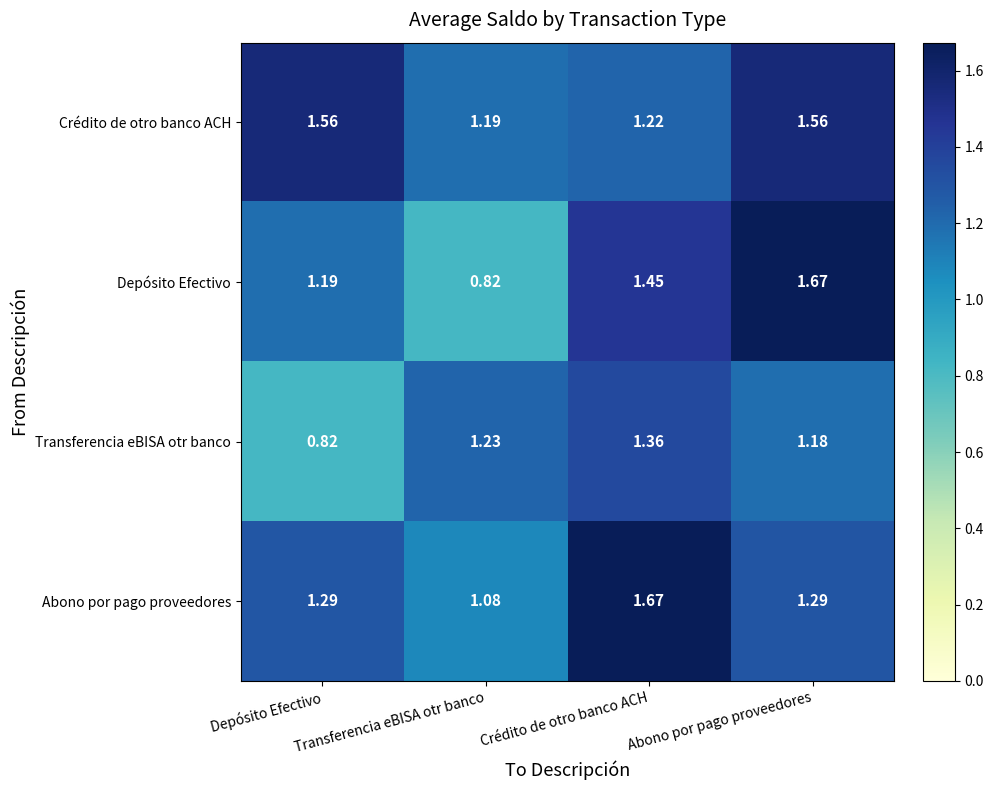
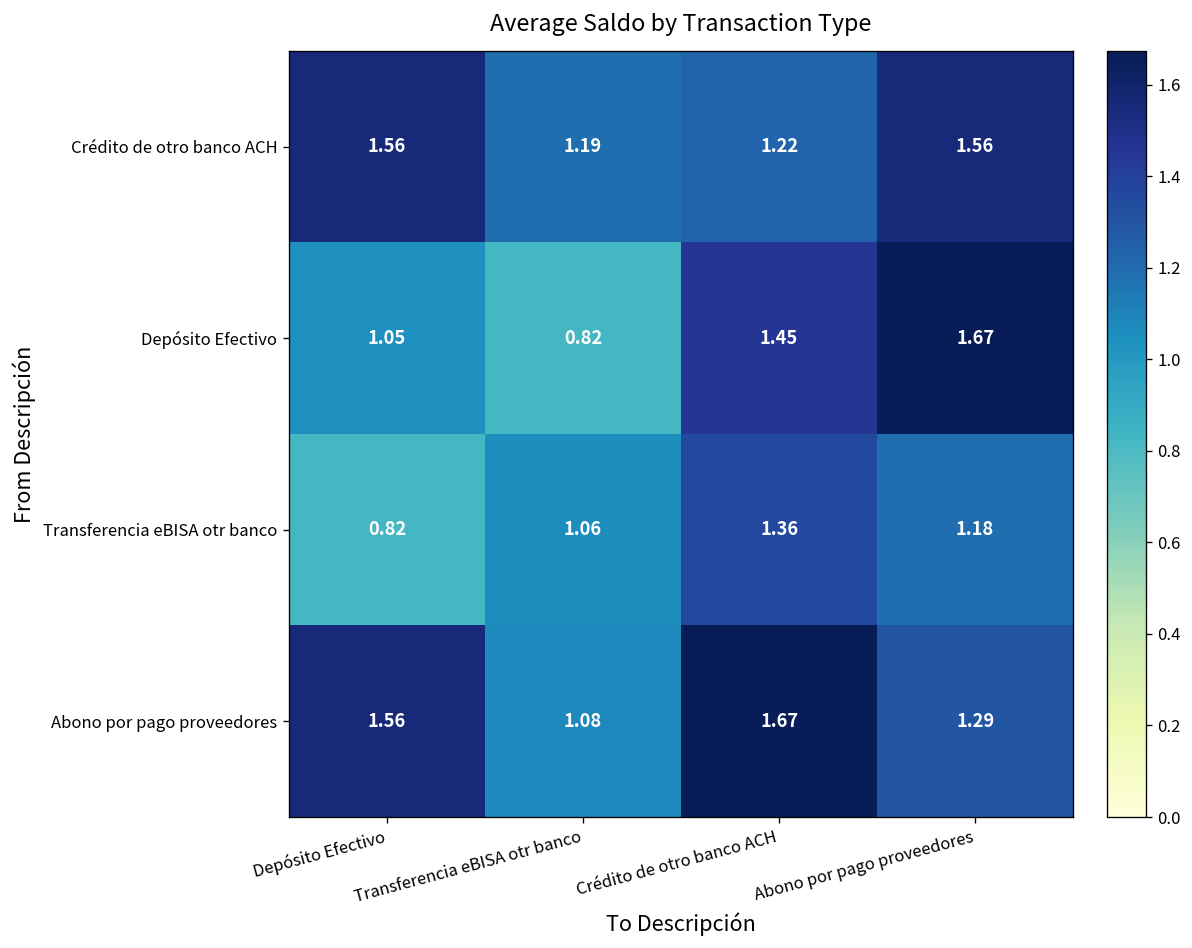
  {
    "Crédito de otro banco ACH": {
      "Depósito Efectivo": 1.56,
      "Transferencia eBISA otr banco": 1.19,
      "Crédito de otro banco ACH": 1.22,
      "Abono por pago proveedores": 1.56
    },
    "Depósito Efectivo": {
-     "Depósito Efectivo": 1.19,
+     "Depósito Efectivo": 1.05,
      "Transferencia eBISA otr banco": 0.82,
      "Crédito de otro banco ACH": 1.45,
      "Abono por pago proveedores": 1.67
    },
    "Transferencia eBISA otr banco": {
      "Depósito Efectivo": 0.82,
-     "Transferencia eBISA otr banco": 1.23,
+     "Transferencia eBISA otr banco": 1.06,
      "Crédito de otro banco ACH": 1.36,
      "Abono por pago proveedores": 1.18
    },
    "Abono por pago proveedores": {
-     "Depósito Efectivo": 1.29,
+     "Depósito Efectivo": 1.56,
      "Transferencia eBISA otr banco": 1.08,
      "Crédito de otro banco ACH": 1.67,
      "Abono por pago proveedores": 1.29
    }
  }
